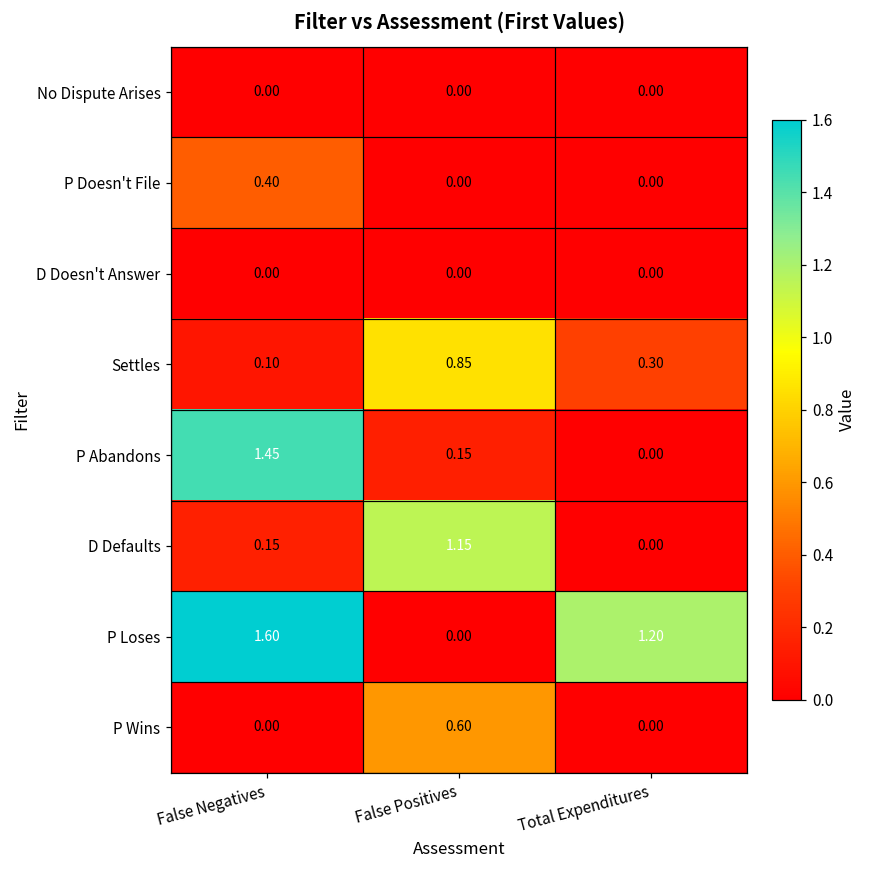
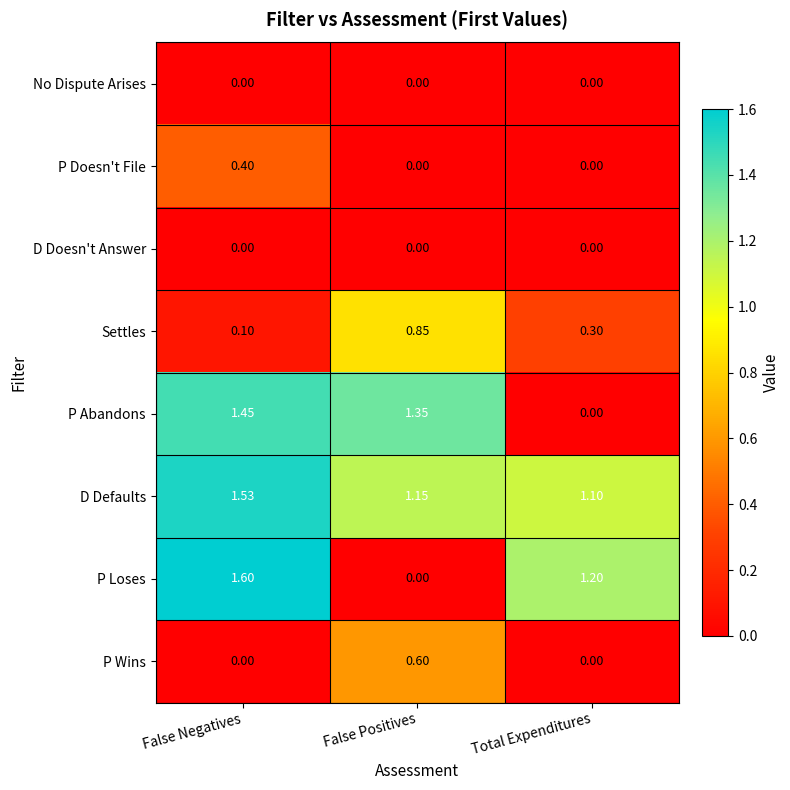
  {
    "No Dispute Arises": {
      "False Negatives": 0.00,
      "False Positives": 0.00,
      "Total Expenditures": 0.00
    },
    "P Doesn't File": {
      "False Negatives": 0.40,
      "False Positives": 0.00,
      "Total Expenditures": 0.00
    },
    "D Doesn't Answer": {
      "False Negatives": 0.00,
      "False Positives": 0.00,
      "Total Expenditures": 0.00
    },
    "Settles": {
      "False Negatives": 0.10,
      "False Positives": 0.85,
      "Total Expenditures": 0.30
    },
    "P Abandons": {
      "False Negatives": 1.45,
-     "False Positives": 0.15,
+     "False Positives": 1.35,
      "Total Expenditures": 0.00
    },
    "D Defaults": {
-     "False Negatives": 0.15,
+     "False Negatives": 1.53,
      "False Positives": 1.15,
-     "Total Expenditures": 0.00
+     "Total Expenditures": 1.10
    },
    "P Loses": {
      "False Negatives": 1.60,
      "False Positives": 0.00,
      "Total Expenditures": 1.20
    },
    "P Wins": {
      "False Negatives": 0.00,
      "False Positives": 0.60,
      "Total Expenditures": 0.00
    }
  }
